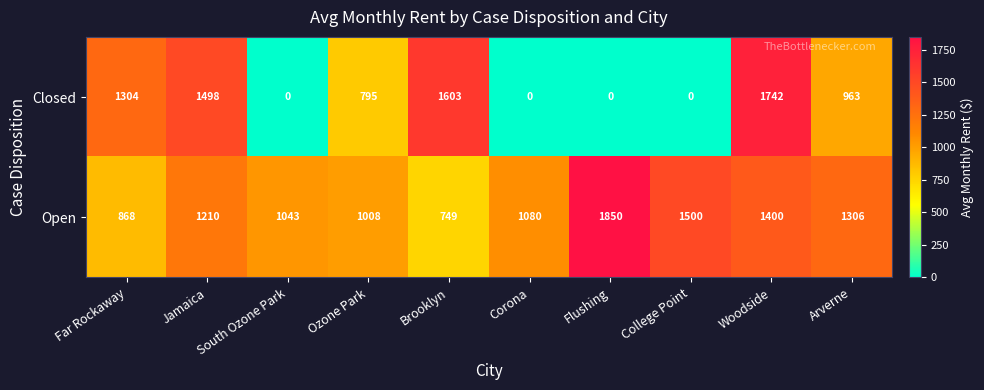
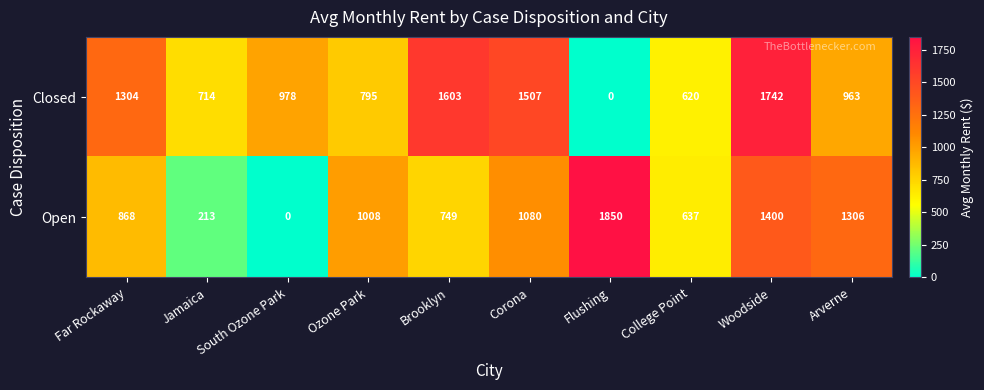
  {
    "Closed": {
      "Far Rockaway": 1304,
-     "Jamaica": 1498,
-     "South Ozone Park": 0,
+     "Jamaica": 714,
+     "South Ozone Park": 978,
      "Ozone Park": 795,
      "Brooklyn": 1603,
-     "Corona": 0,
+     "Corona": 1507,
      "Flushing": 0,
-     "College Point": 0,
+     "College Point": 620,
      "Woodside": 1742
    },
    "Open": {
      "Far Rockaway": 868,
-     "Jamaica": 1210,
-     "South Ozone Park": 1043,
+     "Jamaica": 213,
+     "South Ozone Park": 0,
      "Ozone Park": 1008,
      "Brooklyn": 749,
      "Corona": 1080,
      "Flushing": 1850,
-     "College Point": 1500,
+     "College Point": 637,
      "Woodside": 1400,
      "Arverne": 1306
    }
  }
